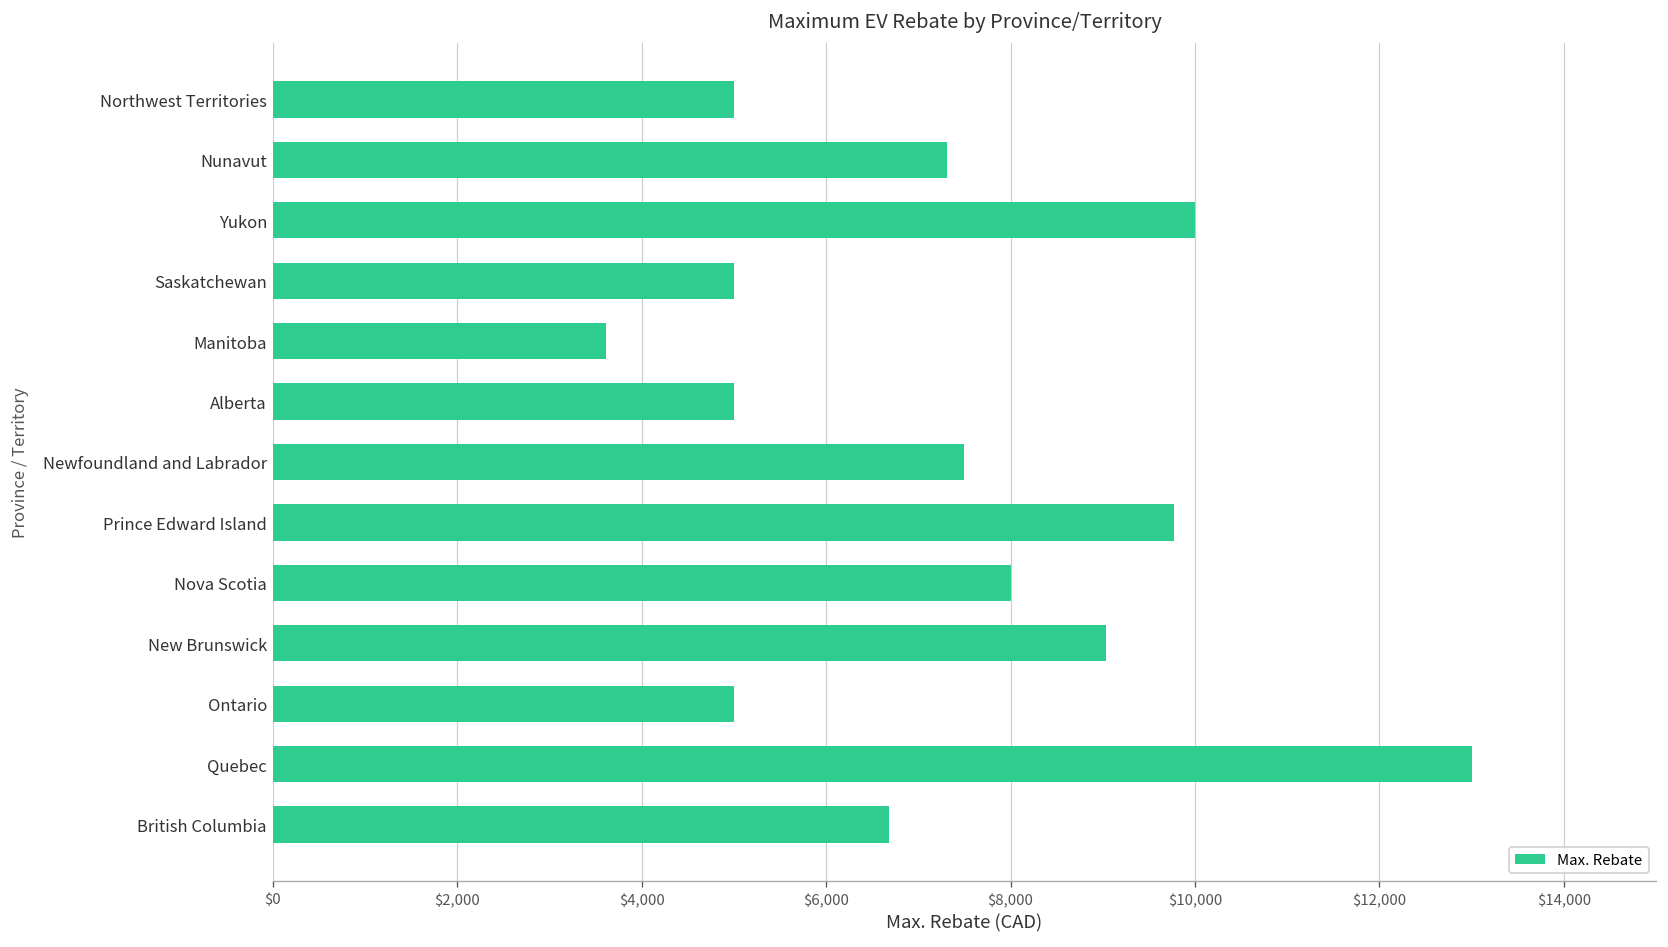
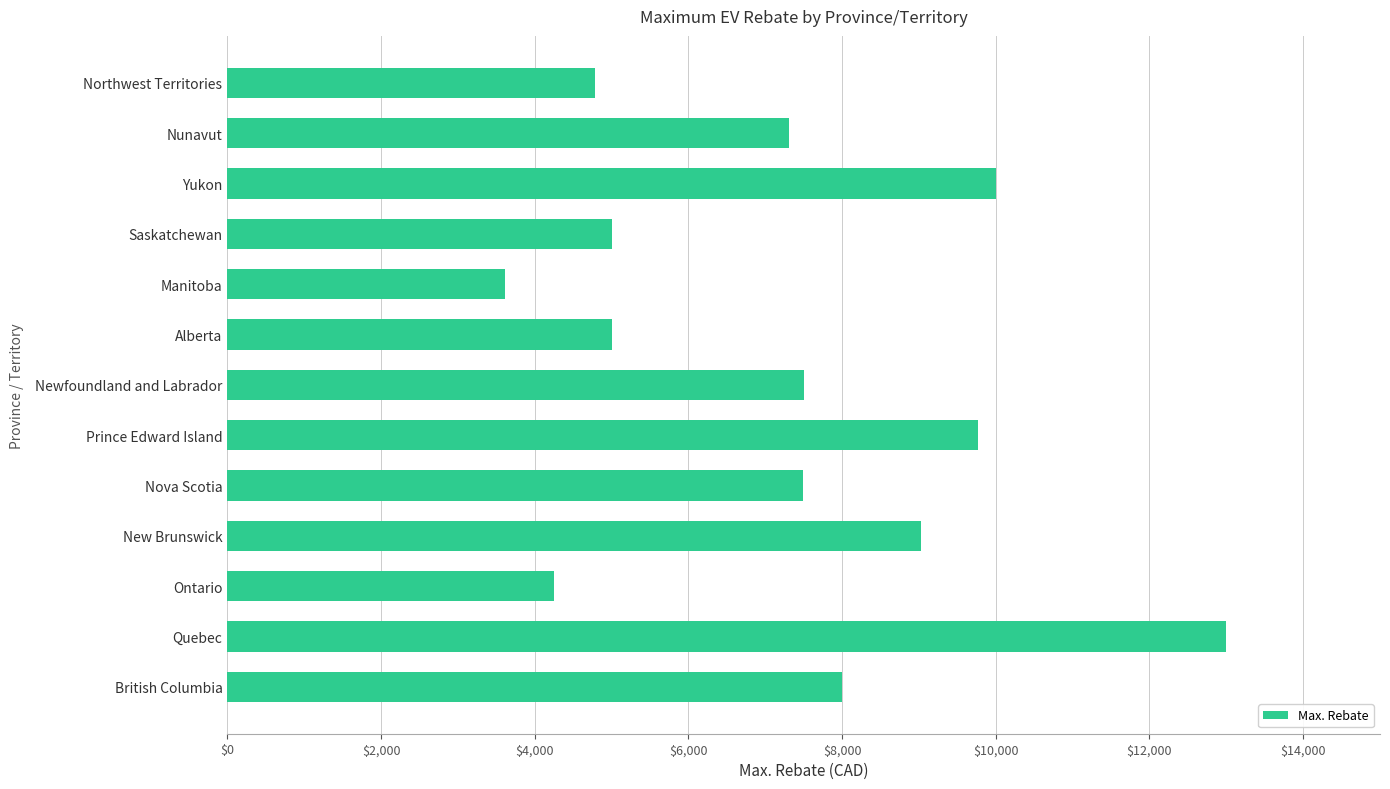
  {
-   "Northwest Territories": "$5,000",
+   "Northwest Territories": "$4,800",
    "Nunavut": "$7,300",
    "Yukon": "$10,000",
    "Saskatchewan": "$5,000",
    "Manitoba": "$3,600",
    "Alberta": "$5,000",
    "Newfoundland and Labrador": "$7,500",
    "Prince Edward Island": "$9,800",
-   "Nova Scotia": "$8,000",
+   "Nova Scotia": "$7,500",
    "New Brunswick": "$9,000",
-   "Ontario": "$5,000",
+   "Ontario": "$4,300",
    "Quebec": "$13,000",
-   "British Columbia": "$6,700"
+   "British Columbia": "$8,000"
  }
